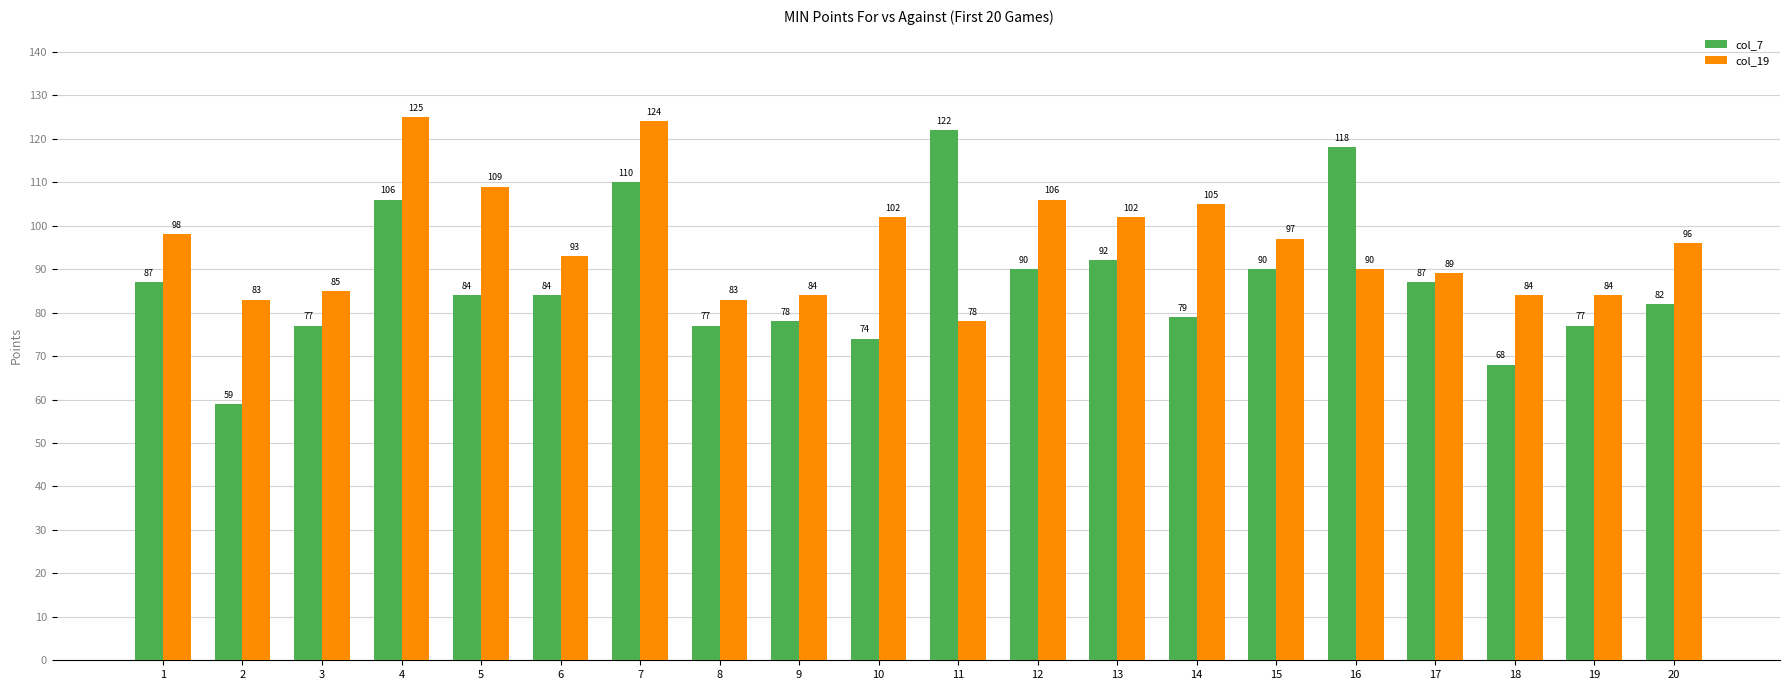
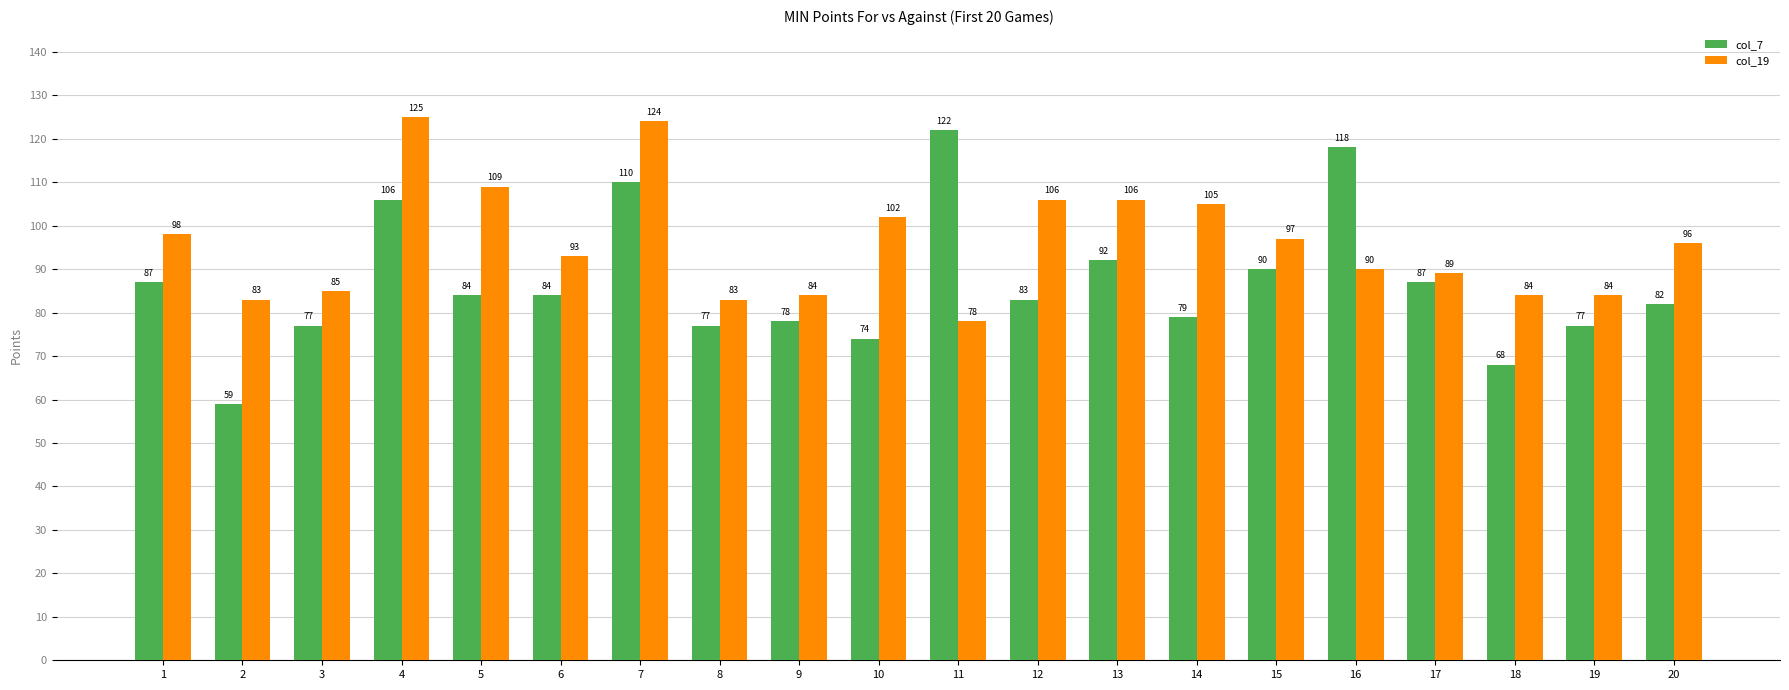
  {
    "col_7": {
      "1": 87,
      "2": 59,
      "3": 77,
      "4": 106,
      "5": 84,
      "6": 84,
      "7": 110,
      "8": 77,
      "9": 78,
      "10": 74,
      "11": 122,
-     "12": 90,
+     "12": 83,
      "13": 92,
      "14": 79,
      "15": 90,
      "16": 118,
      "17": 87,
      "18": 68,
      "19": 77,
      "20": 82
    },
    "col_19": {
      "1": 98,
      "2": 83,
      "3": 85,
      "4": 125,
      "5": 109,
      "6": 93,
      "7": 124,
      "8": 83,
      "9": 84,
      "10": 102,
      "11": 78,
      "12": 106,
-     "13": 102,
+     "13": 106,
      "14": 105,
      "15": 97,
      "16": 90,
      "17": 89,
      "18": 84,
      "19": 84,
      "20": 96
    }
  }
